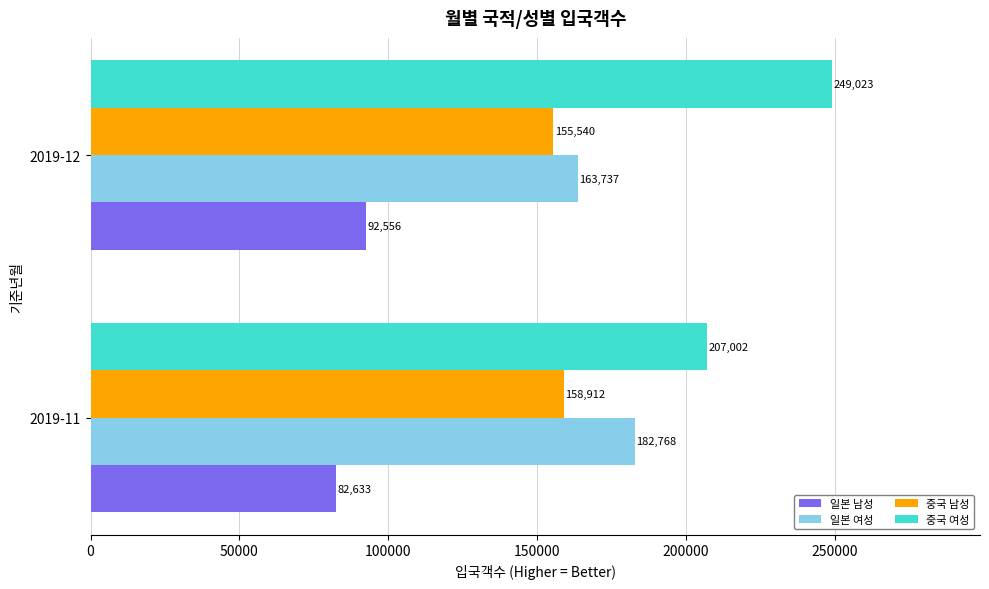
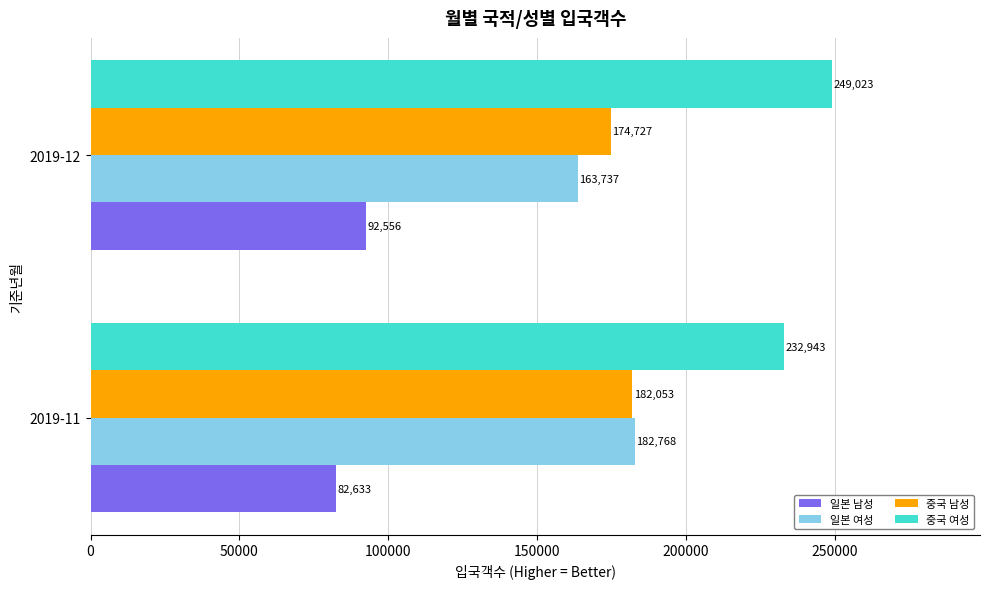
  {
    "일본 남성": {
      "2019-12": "92,556",
      "2019-11": "82,633"
    },
    "일본 여성": {
      "2019-12": "163,737",
      "2019-11": "182,768"
    },
    "중국 남성": {
-     "2019-12": "155,540",
-     "2019-11": "158,912"
+     "2019-12": "174,727",
+     "2019-11": "182,053"
    },
    "중국 여성": {
      "2019-12": "249,023",
-     "2019-11": "207,002"
+     "2019-11": "232,943"
    }
  }
